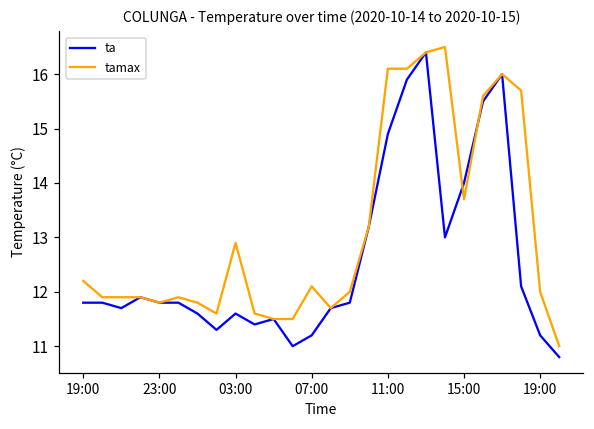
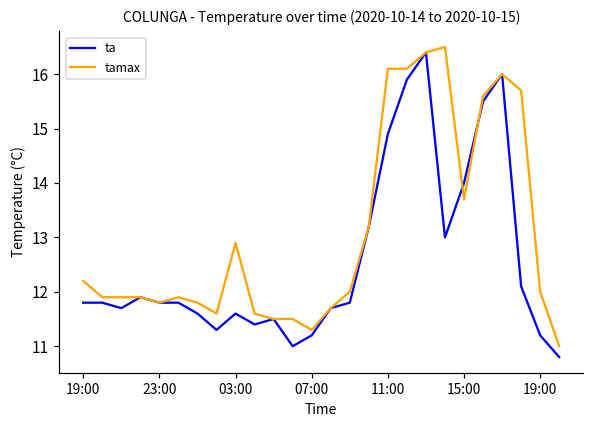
  {
    "ta": {
      "03:00": 11.6,
      "07:00": 11.2,
      "11:00": 14.9,
      "15:00": 14.0
    },
    "tamax": {
      "03:00": 12.9,
-     "07:00": 12.1,
+     "07:00": 11.3,
      "11:00": 16.1,
      "15:00": 13.7
    }
  }
